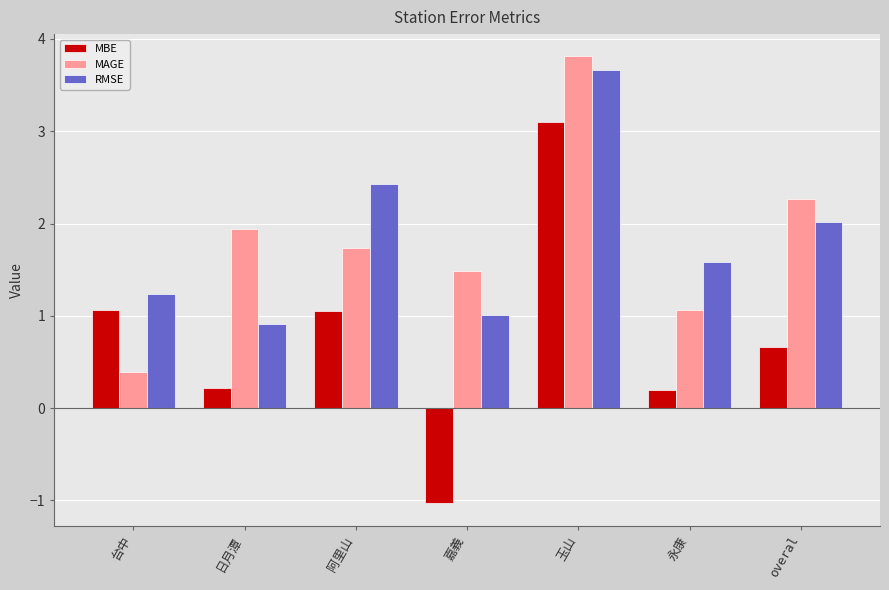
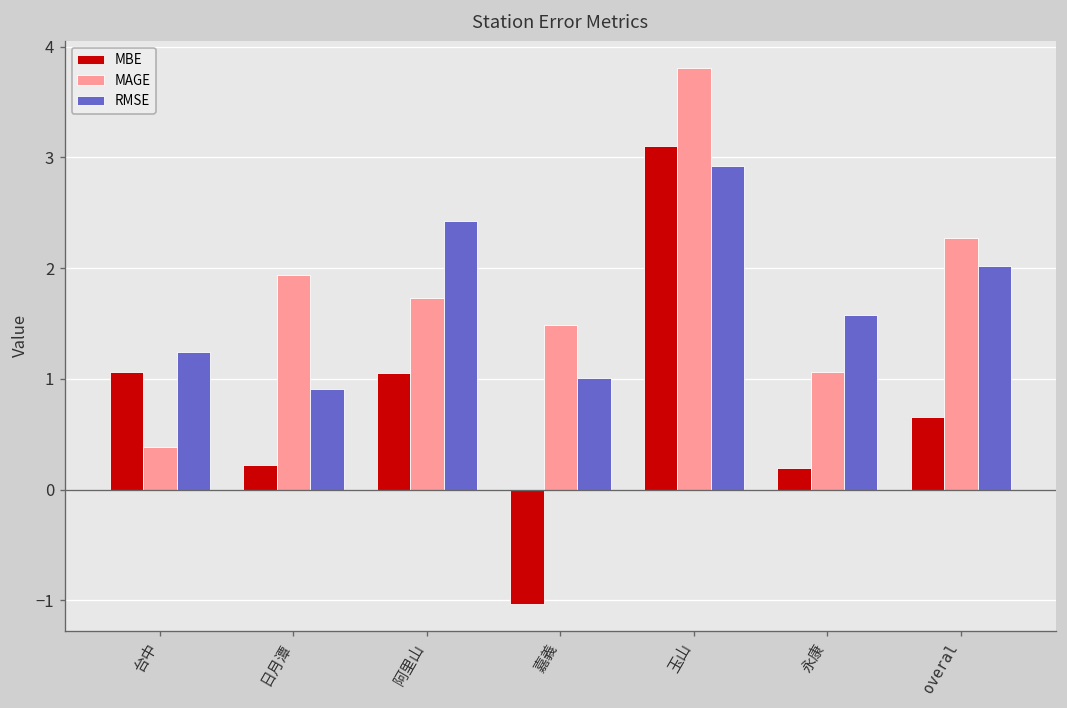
  {
    "MBE": {
      "台中": 1.1,
      "日月潭": 0.2,
      "阿里山": 1.1,
      "嘉義": -1.0,
      "玉山": 3.1,
      "永康": 0.2,
      "overal": 0.7
    },
    "MAGE": {
      "台中": 0.4,
      "日月潭": 1.9,
      "阿里山": 1.7,
      "嘉義": 1.5,
      "玉山": 3.8,
      "永康": 1.1,
      "overal": 2.3
    },
    "RMSE": {
      "台中": 1.2,
      "日月潭": 0.9,
      "阿里山": 2.4,
      "嘉義": 1.0,
-     "玉山": 3.7,
+     "玉山": 2.9,
      "永康": 1.6,
      "overal": 2.0
    }
  }
